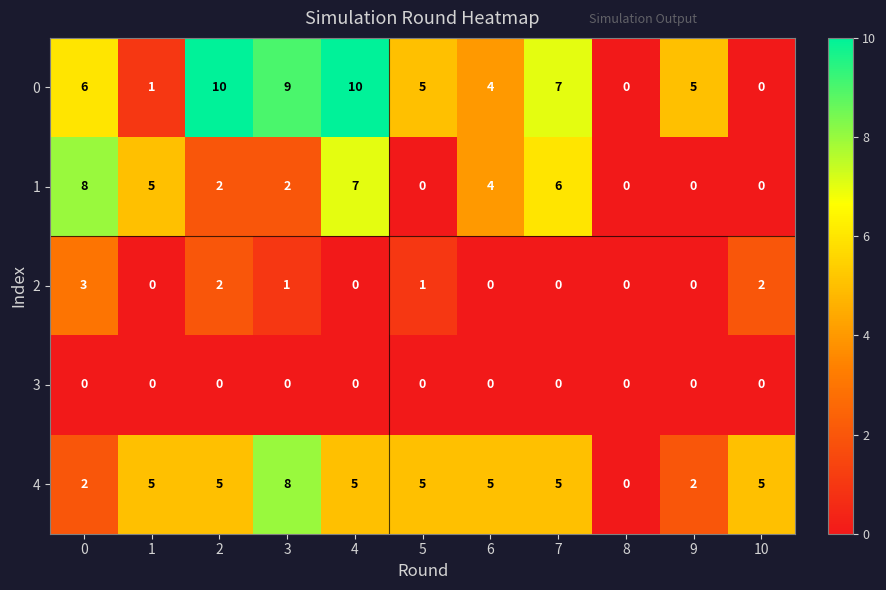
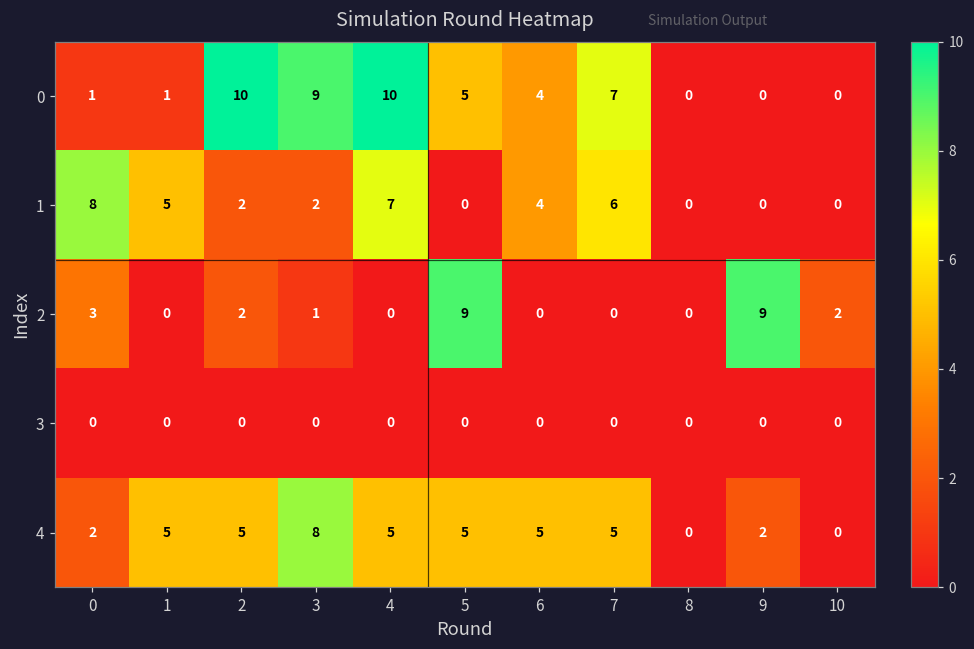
  {
    "0": {
-     "0": 6,
+     "0": 1,
      "1": 1,
      "2": 10,
      "3": 9,
      "4": 10,
      "5": 5,
      "6": 4,
      "7": 7,
      "8": 0,
-     "9": 5,
+     "9": 0,
      "10": 0
    },
    "1": {
      "0": 8,
      "1": 5,
      "2": 2,
      "3": 2,
      "4": 7,
      "5": 0,
      "6": 4,
      "7": 6,
      "8": 0,
      "9": 0,
      "10": 0
    },
    "2": {
      "0": 3,
      "1": 0,
      "2": 2,
      "3": 1,
      "4": 0,
-     "5": 1,
+     "5": 9,
      "6": 0,
      "7": 0,
      "8": 0,
-     "9": 0,
+     "9": 9,
      "10": 2
    },
    "3": {
      "0": 0,
      "1": 0,
      "2": 0,
      "3": 0,
      "4": 0,
      "5": 0,
      "6": 0,
      "7": 0,
      "8": 0,
      "9": 0,
      "10": 0
    },
    "4": {
      "0": 2,
      "1": 5,
      "2": 5,
      "3": 8,
      "4": 5,
      "5": 5,
      "6": 5,
      "7": 5,
      "8": 0,
      "9": 2,
-     "10": 5
+     "10": 0
    }
  }
